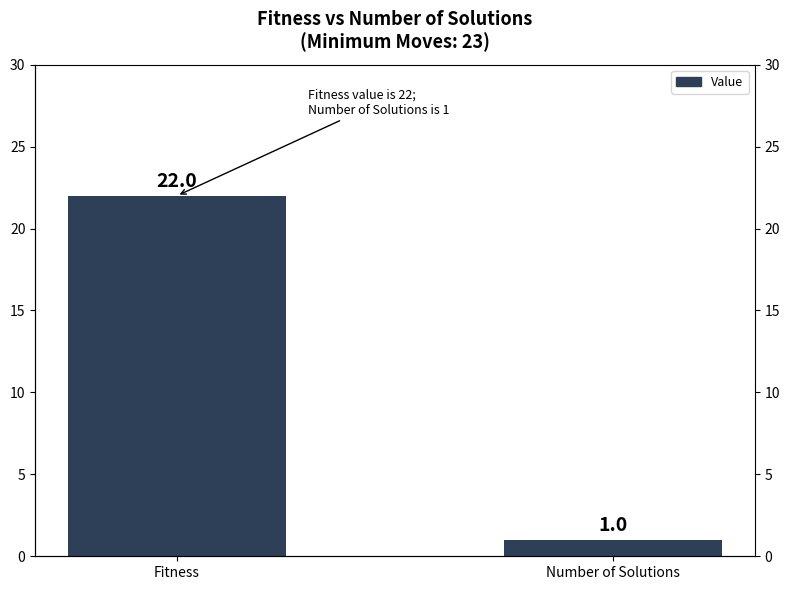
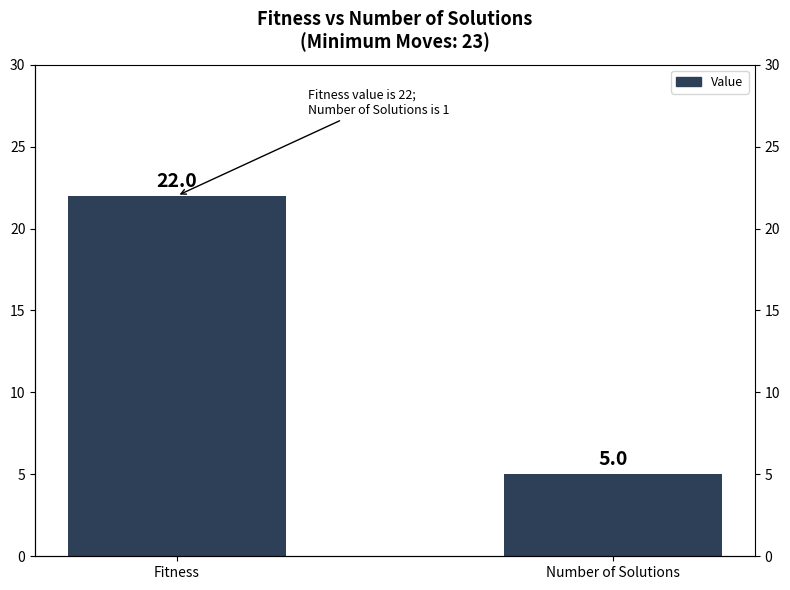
  {
    "Fitness": "22;",
-   "Number of Solutions": "1.0"
+   "Number of Solutions": "5.0"
  }
